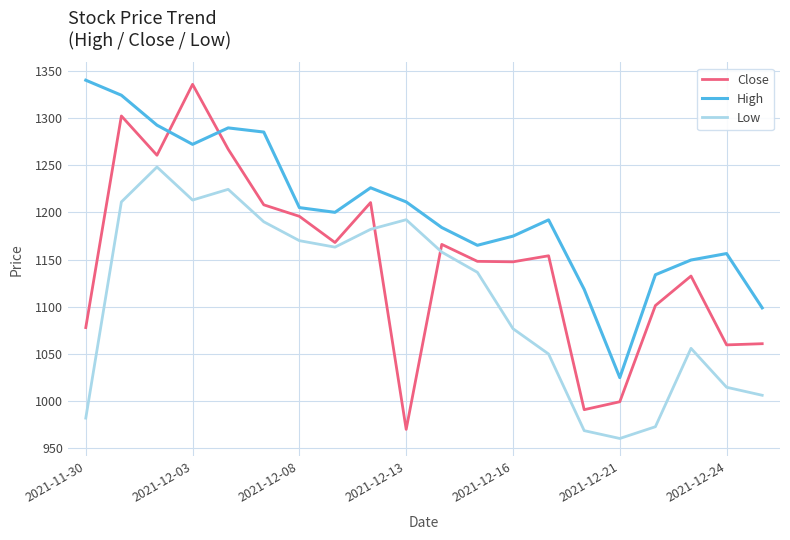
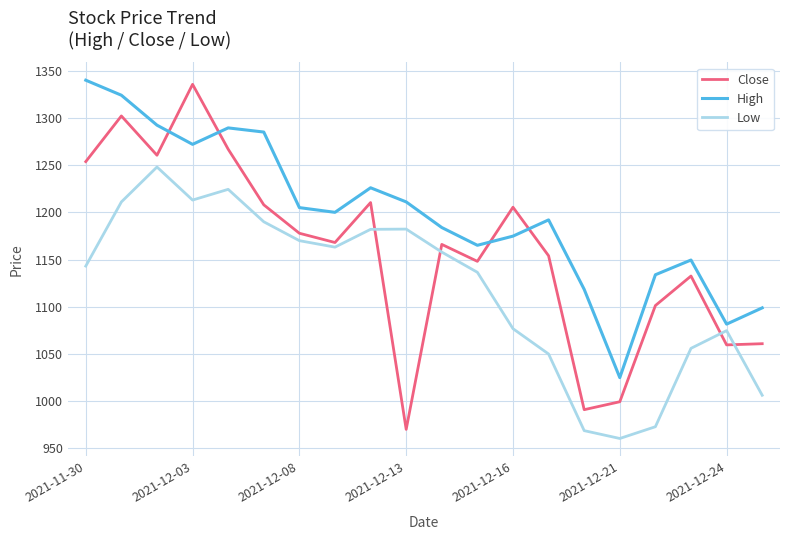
  {
    "Close": {
-     "2021-11-30": 1080,
+     "2021-11-30": 1250,
      "2021-12-03": 1340,
-     "2021-12-08": 1200,
+     "2021-12-08": 1180,
      "2021-12-13": 970,
-     "2021-12-16": 1150,
+     "2021-12-16": 1210,
      "2021-12-21": 1000,
      "2021-12-24": 1060
    },
    "High": {
      "2021-11-30": 1340,
      "2021-12-03": 1270,
      "2021-12-08": 1210,
      "2021-12-13": 1210,
      "2021-12-16": 1170,
      "2021-12-21": 1030,
-     "2021-12-24": 1160
+     "2021-12-24": 1080
    },
    "Low": {
-     "2021-11-30": 980,
+     "2021-11-30": 1140,
      "2021-12-03": 1210,
      "2021-12-08": 1170,
-     "2021-12-13": 1190,
+     "2021-12-13": 1180,
      "2021-12-16": 1080,
      "2021-12-21": 960,
-     "2021-12-24": 1010
+     "2021-12-24": 1070
    }
  }
